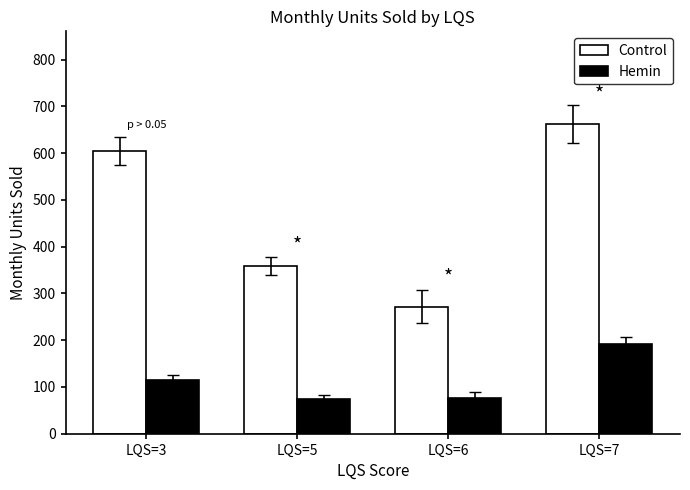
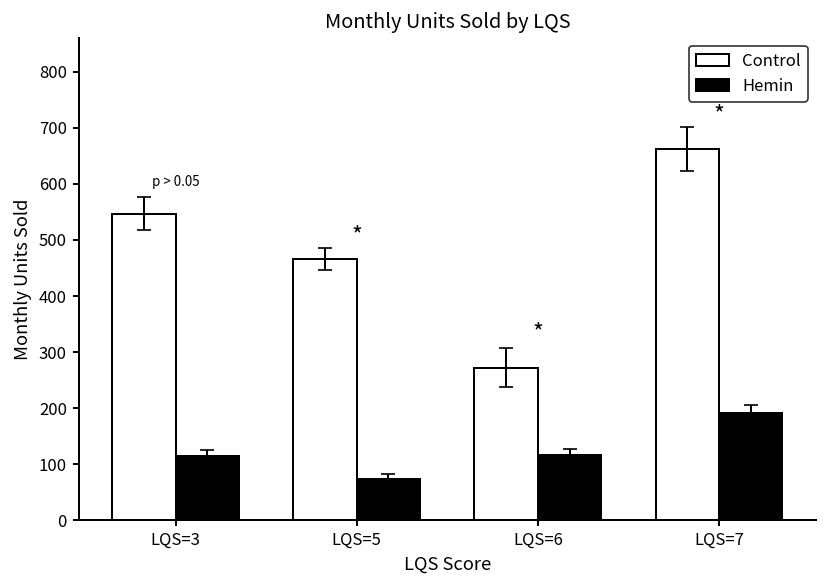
  {
    "Control": {
-     "LQS=3": 600,
-     "LQS=5": 360,
+     "LQS=3": 550,
+     "LQS=5": 470,
      "LQS=6": 270,
      "LQS=7": 660
    },
    "Hemin": {
      "LQS=3": 120,
      "LQS=5": 70,
-     "LQS=6": 80,
+     "LQS=6": 120,
      "LQS=7": 190
    }
  }
